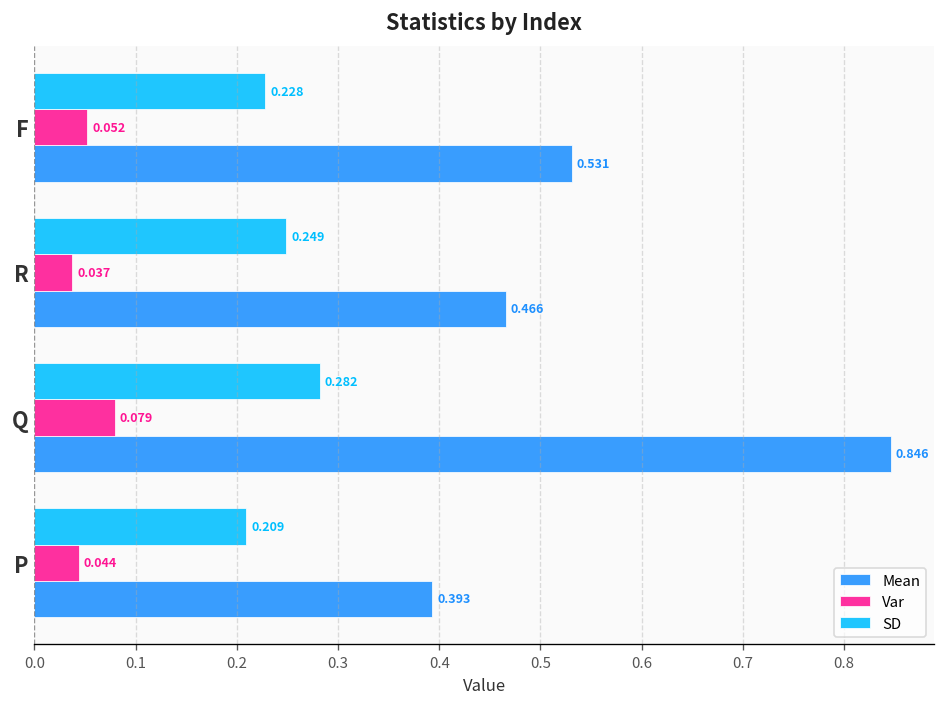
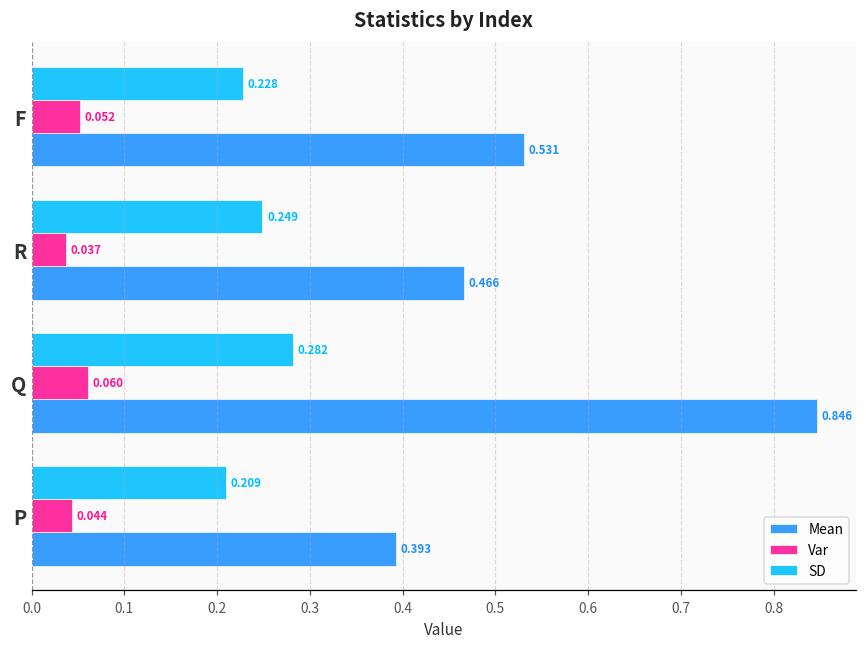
  {
    "Var": {
      "F": 0.052,
      "R": 0.037,
-     "Q": 0.079,
+     "Q": 0.060,
      "P": 0.044
    }
  }
